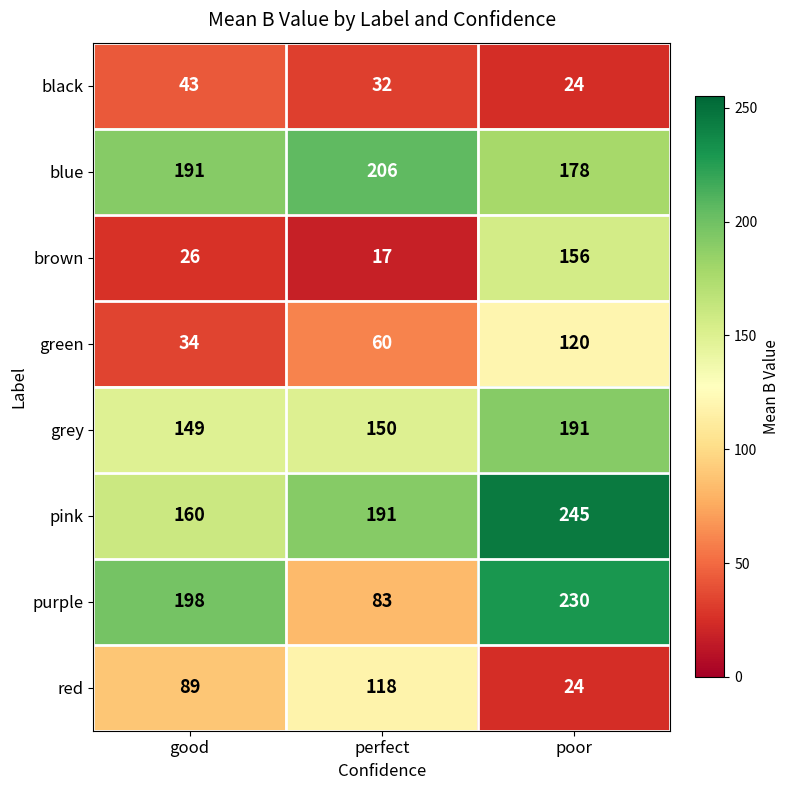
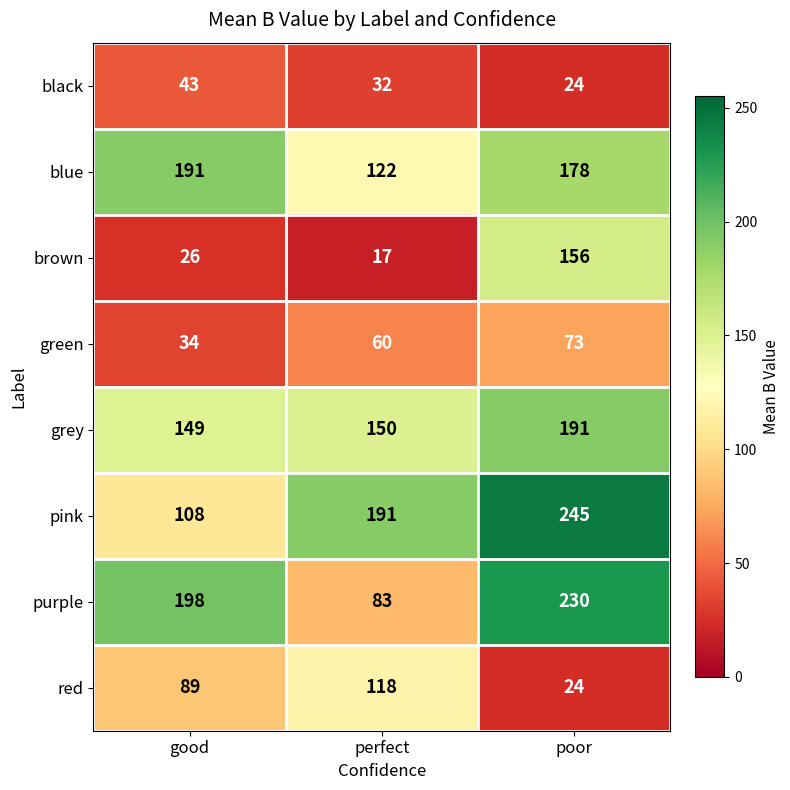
  {
    "black": {
      "good": 43,
      "perfect": 32,
      "poor": 24
    },
    "blue": {
      "good": 191,
-     "perfect": 206,
+     "perfect": 122,
      "poor": 178
    },
    "brown": {
      "good": 26,
      "perfect": 17,
      "poor": 156
    },
    "green": {
      "good": 34,
      "perfect": 60,
-     "poor": 120
+     "poor": 73
    },
    "grey": {
      "good": 149,
      "perfect": 150,
      "poor": 191
    },
    "pink": {
-     "good": 160,
+     "good": 108,
      "perfect": 191,
      "poor": 245
    },
    "purple": {
      "good": 198,
      "perfect": 83,
      "poor": 230
    },
    "red": {
      "good": 89,
      "perfect": 118,
      "poor": 24
    }
  }
